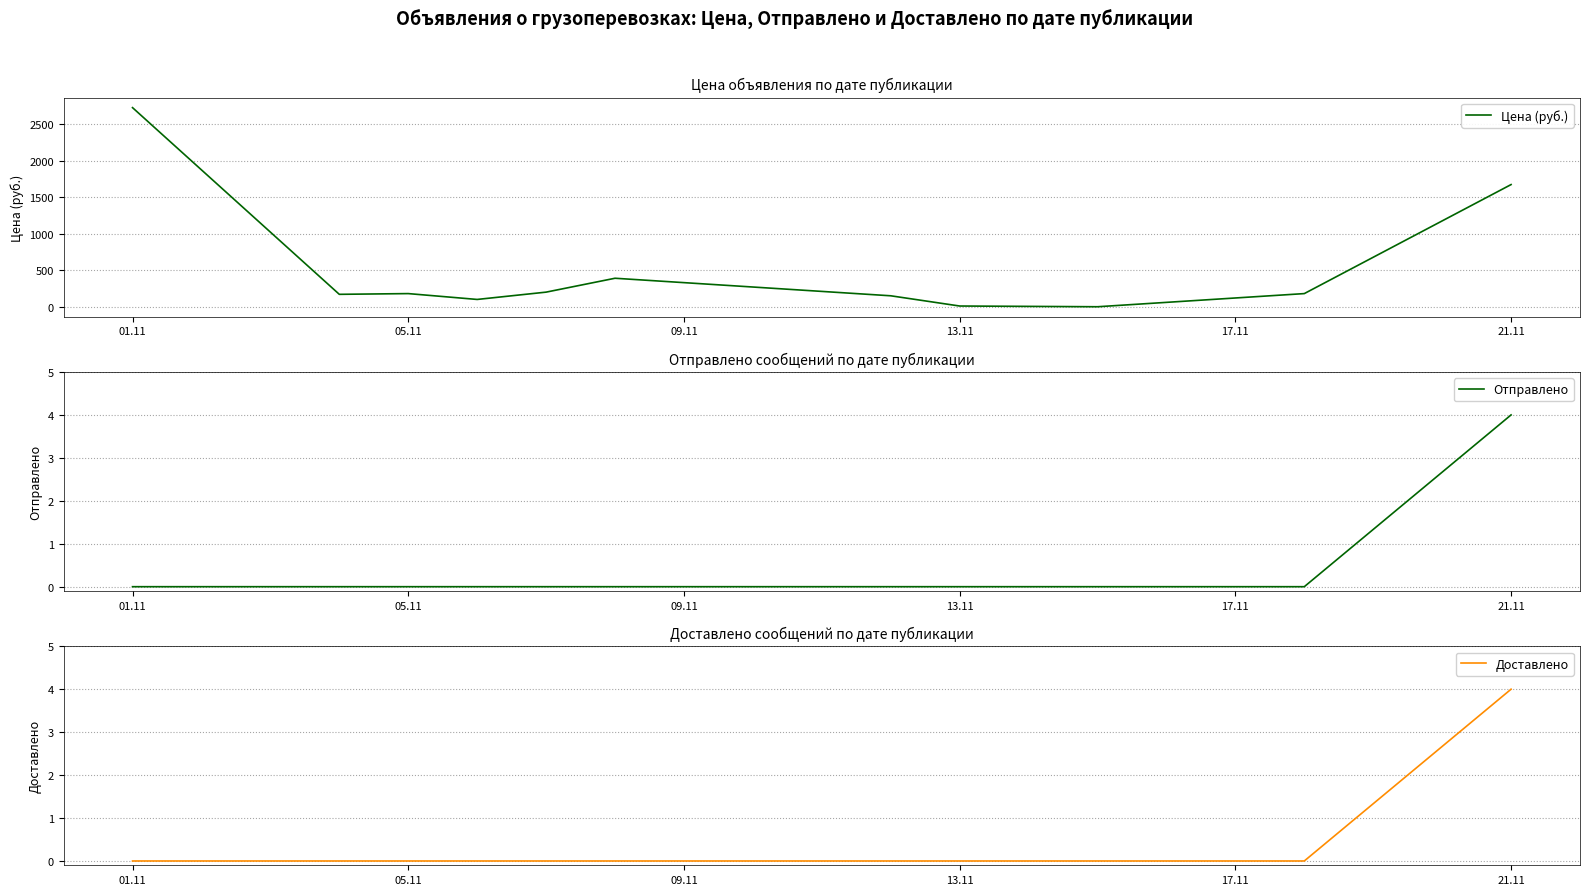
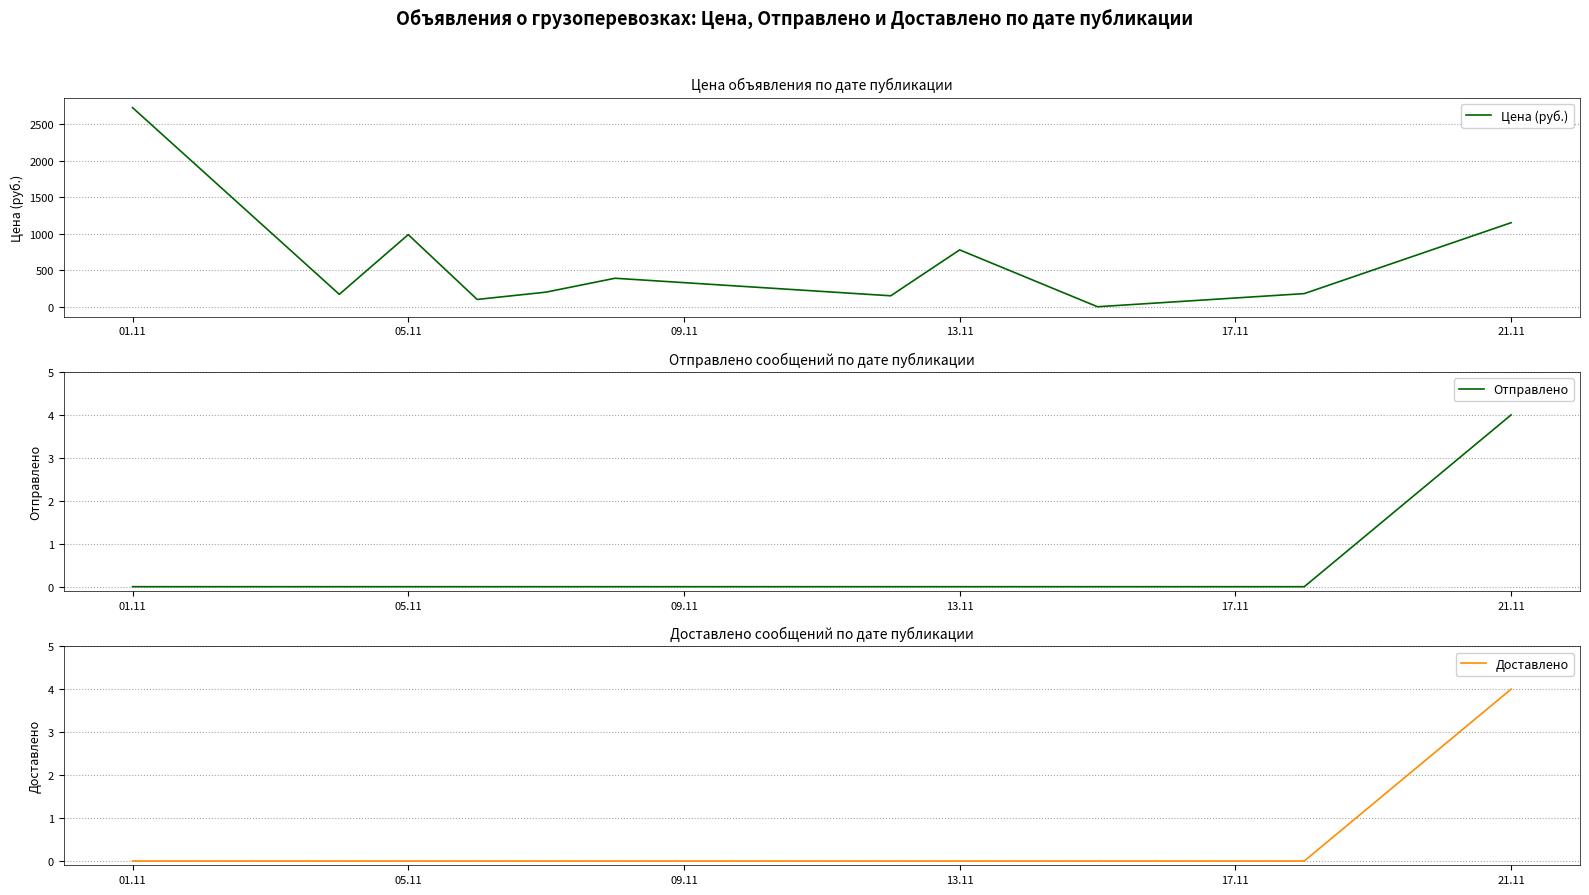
  {
    "Цена объявления по дате публикации": {
      "01.11": 2700,
-     "05.11": 200,
-     "13.11": 0,
-     "21.11": 1700
+     "05.11": 1000,
+     "13.11": 800,
+     "21.11": 1200
    },
    "Отправлено сообщений по дате публикации": {
      "01.11": 0.0,
      "05.11": 0.0,
      "13.11": 0.0,
      "21.11": 4.0
    },
    "Доставлено сообщений по дате публикации": {
      "01.11": 0.0,
      "05.11": 0.0,
      "13.11": 0.0,
      "21.11": 4.0
    }
  }
